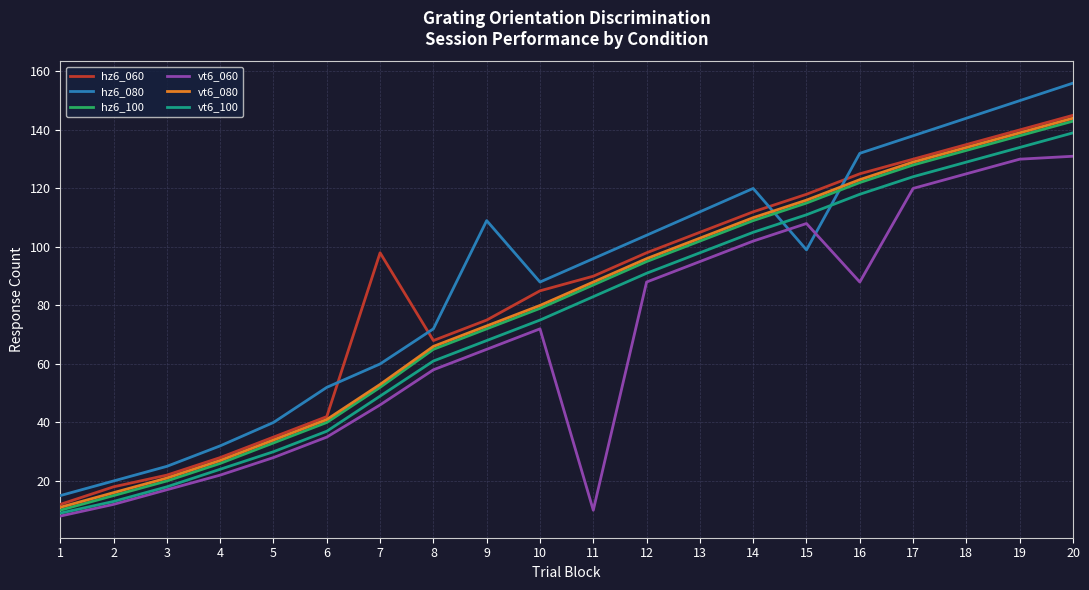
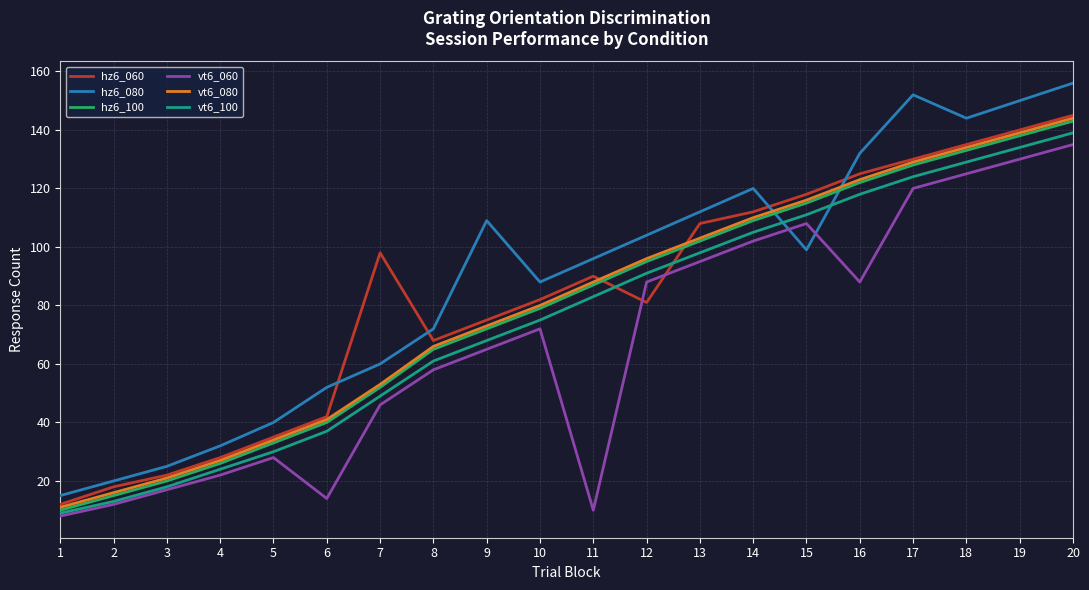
  {
    "hz6_060": {
      "1": 12,
      "2": 18,
      "3": 22,
      "4": 28,
      "5": 35,
      "6": 42,
      "7": 98,
      "8": 68,
      "9": 75,
-     "10": 85,
+     "10": 82,
      "11": 90,
-     "12": 98,
-     "13": 105,
+     "12": 81,
+     "13": 108,
      "14": 112,
      "15": 118,
      "16": 125,
      "17": 130,
      "18": 135,
      "19": 140,
      "20": 145
    },
    "hz6_080": {
      "1": 15,
      "2": 20,
      "3": 25,
      "4": 32,
      "5": 40,
      "6": 52,
      "7": 60,
      "8": 72,
      "9": 109,
      "10": 88,
      "11": 96,
      "12": 104,
      "13": 112,
      "14": 120,
      "15": 99,
      "16": 132,
-     "17": 138,
+     "17": 152,
      "18": 144,
      "19": 150,
      "20": 156
    },
    "vt6_060": {
      "1": 8,
      "2": 12,
      "3": 17,
      "4": 22,
      "5": 28,
-     "6": 35,
+     "6": 14,
      "7": 46,
      "8": 58,
      "9": 65,
      "10": 72,
      "11": 10,
      "12": 88,
      "13": 95,
      "14": 102,
      "15": 108,
      "16": 88,
      "17": 120,
      "18": 125,
      "19": 130,
-     "20": 131
+     "20": 135
    },
    "vt6_080": {
      "1": 11,
      "2": 16,
      "3": 21,
      "4": 27,
      "5": 34,
      "6": 41,
      "7": 53,
      "8": 66,
      "9": 73,
      "10": 80,
      "11": 88,
      "12": 96,
      "13": 103,
      "14": 110,
      "15": 116,
      "16": 123,
      "17": 129,
      "18": 134,
      "19": 139,
      "20": 144
    }
  }
